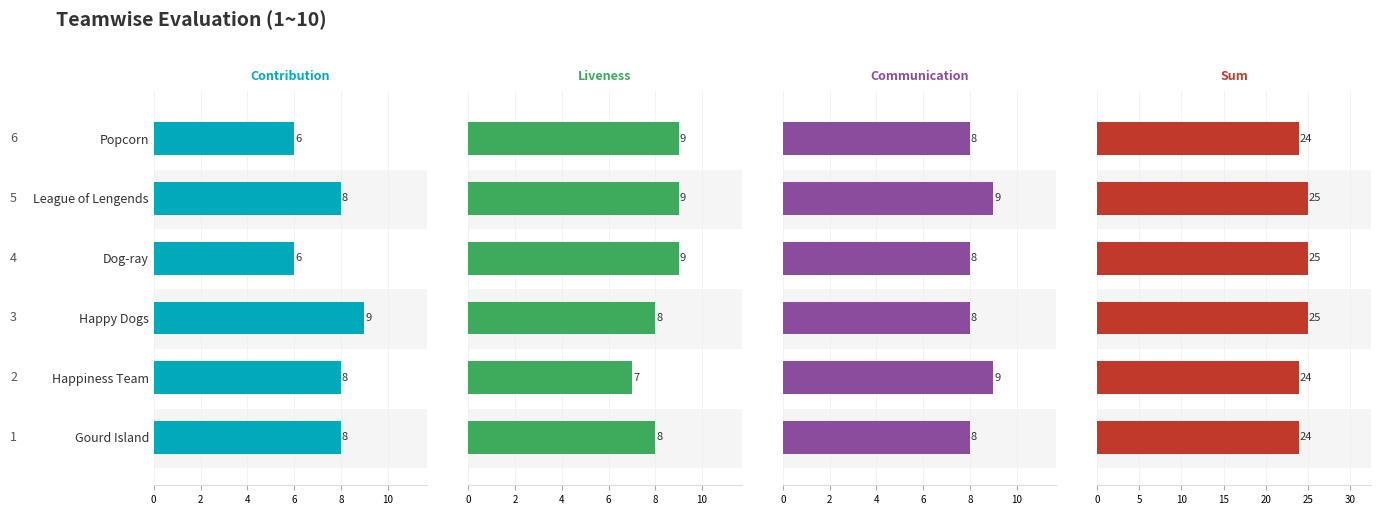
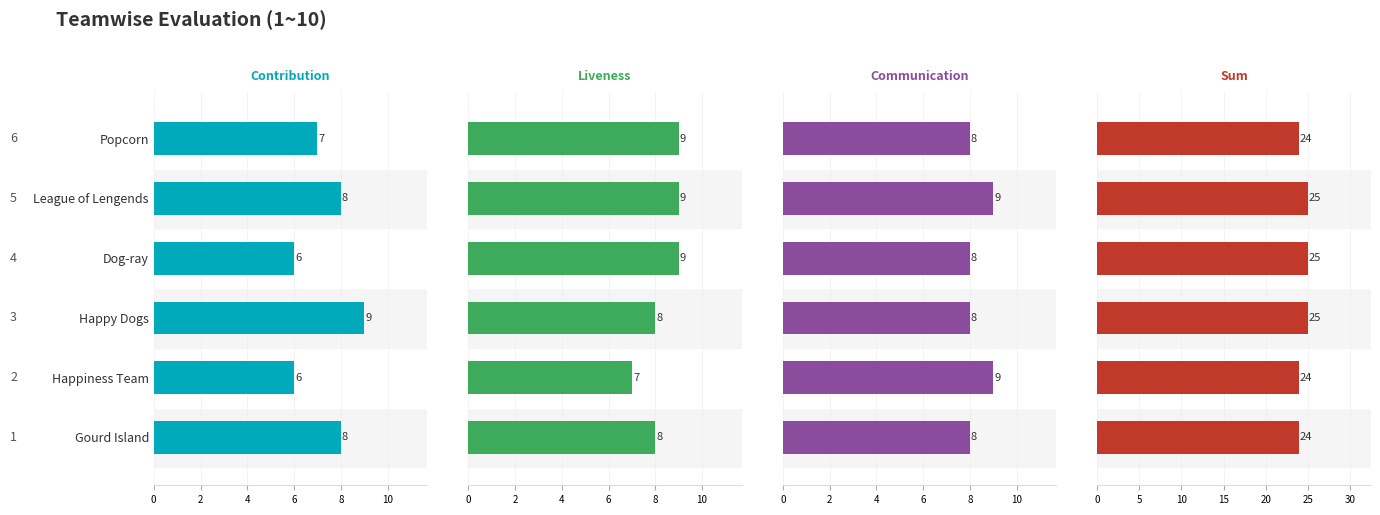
  {
    "Contribution": {
-     "Popcorn": 6,
+     "Popcorn": 7,
      "League of Lengends": 8,
      "Dog-ray": 6,
      "Happy Dogs": 9,
-     "Happiness Team": 8,
+     "Happiness Team": 6,
      "Gourd Island": 8
    }
  }
